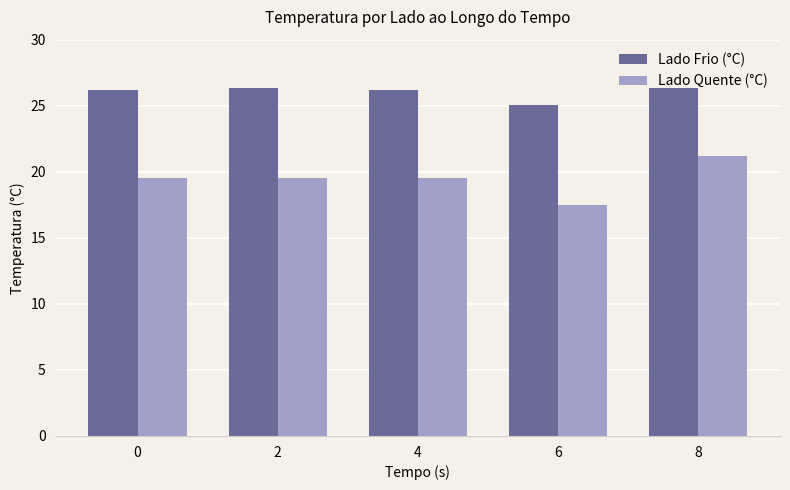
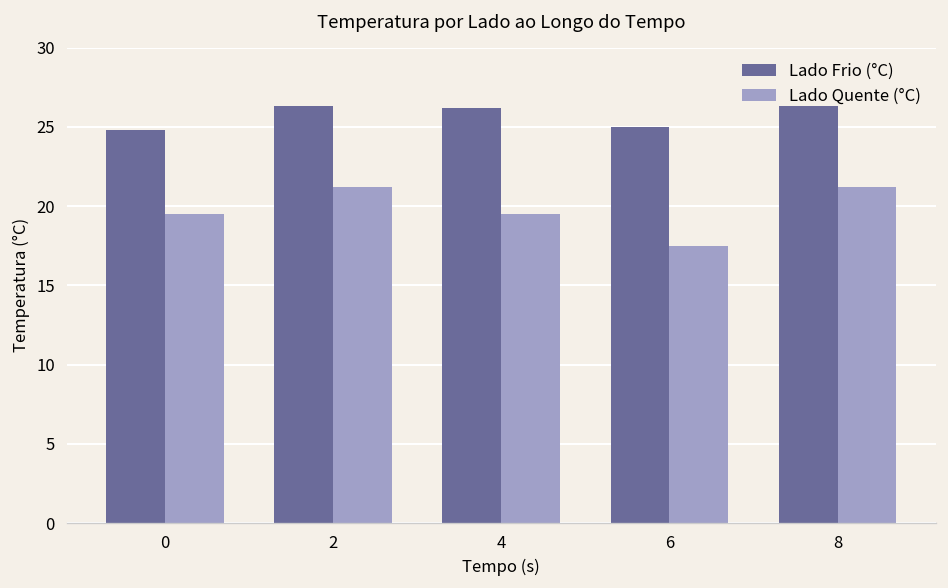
  {
    "Lado Frio (°C)": {
-     "0": 26.2,
+     "0": 24.8,
      "2": 26.3,
      "4": 26.2,
      "6": 25.0,
      "8": 26.3
    },
    "Lado Quente (°C)": {
      "0": 19.5,
-     "2": 19.5,
+     "2": 21.2,
      "4": 19.5,
      "6": 17.5,
      "8": 21.2
    }
  }
